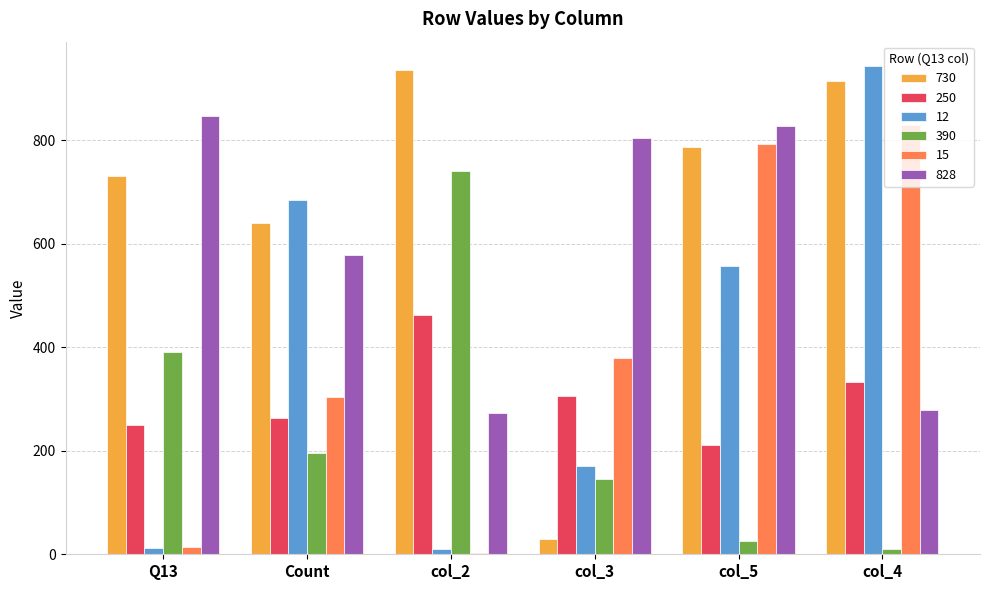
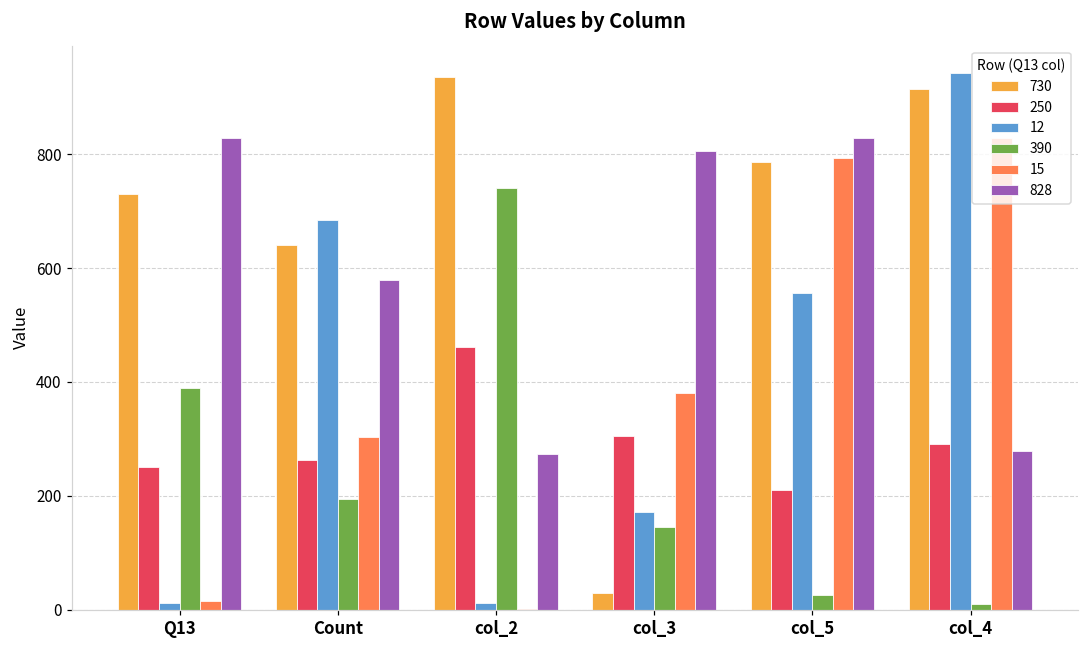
  {
    "250": {
      "Q13": 250,
      "Count": 260,
      "col_2": 460,
      "col_3": 310,
      "col_5": 210,
-     "col_4": 330
+     "col_4": 290
    },
    "12": {
      "Q13": 10,
      "Count": 680,
      "col_2": 10,
      "col_3": 170,
      "col_5": 560,
      "col_4": 940
    },
    "390": {
      "Q13": 390,
      "Count": 200,
      "col_2": 740,
      "col_3": 150,
      "col_5": 30,
      "col_4": 10
    },
    "828": {
-     "Q13": 850,
+     "Q13": 830,
      "Count": 580,
      "col_2": 270,
      "col_3": 810,
      "col_5": 830,
      "col_4": 280
    }
  }
